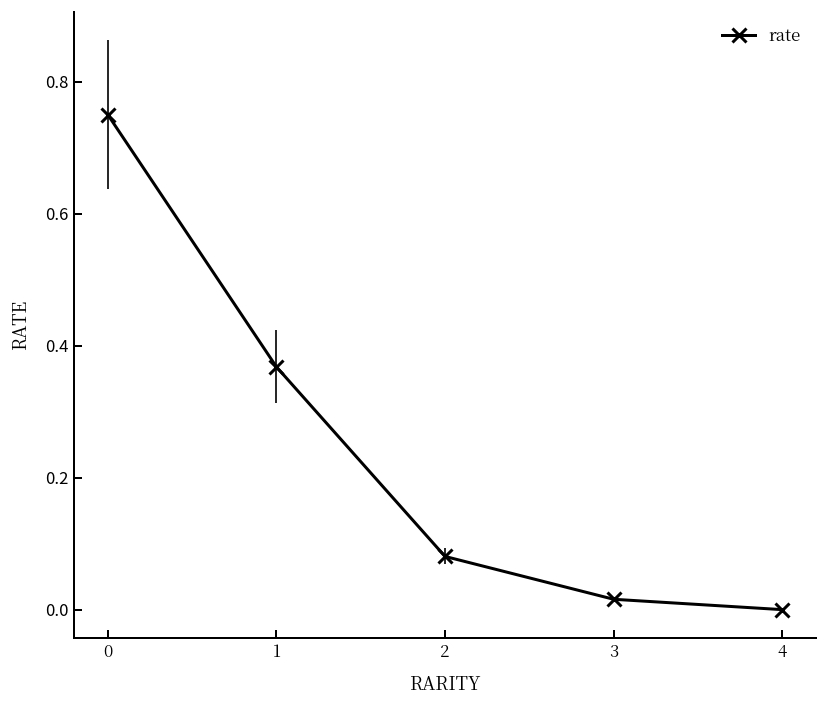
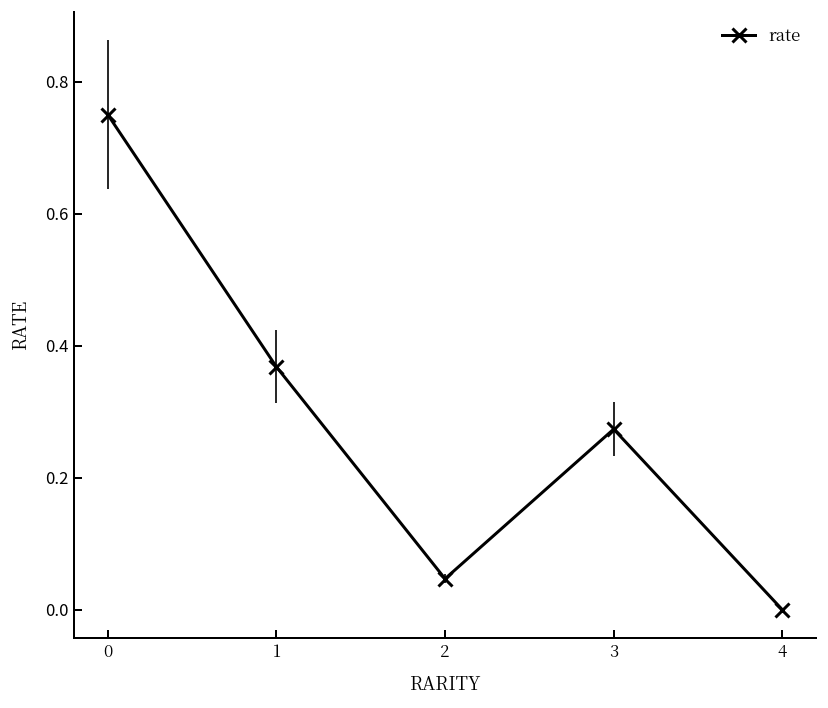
  {
    "0": 0.75,
    "1": 0.37,
-   "2": 0.08,
-   "3": 0.02,
+   "2": 0.05,
+   "3": 0.27,
    "4": 0.00
  }
